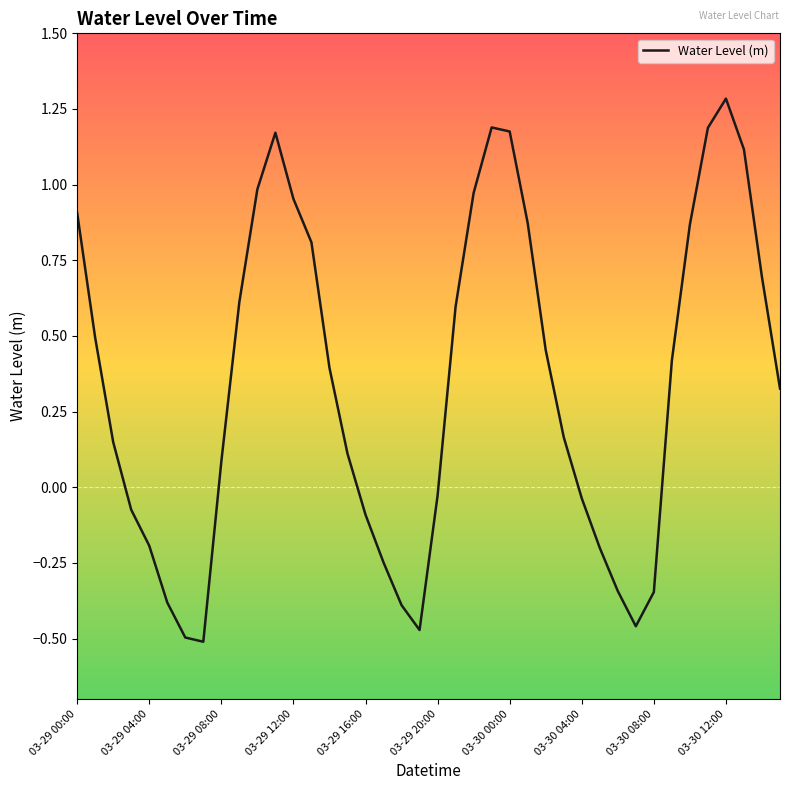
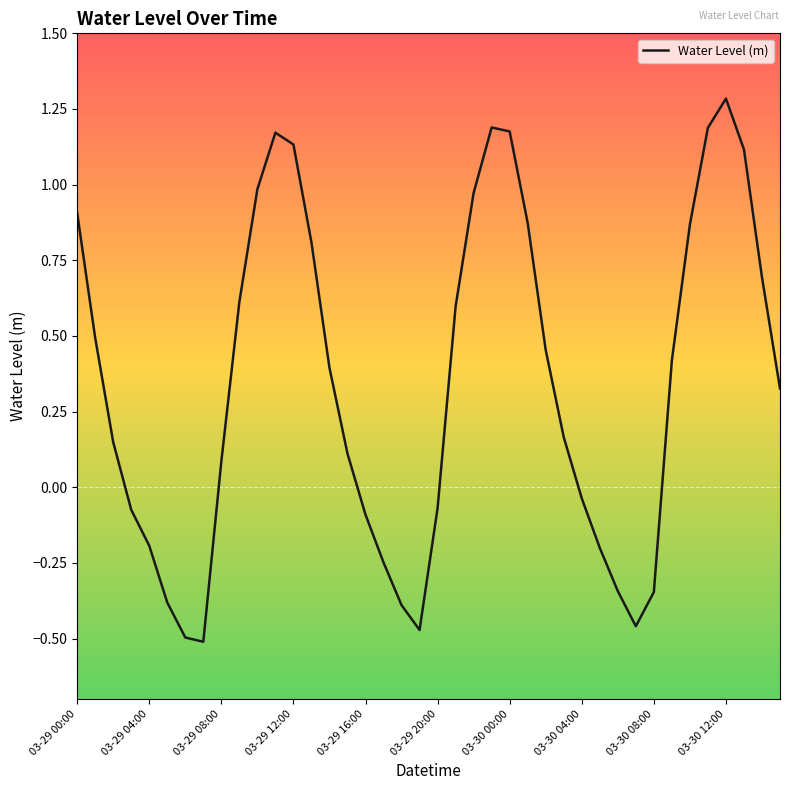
  {
    "03-29 00:00": 0.91,
    "03-29 04:00": -0.19,
    "03-29 08:00": 0.08,
-   "03-29 12:00": 0.95,
+   "03-29 12:00": 1.13,
    "03-29 16:00": -0.09,
-   "03-29 20:00": -0.03,
+   "03-29 20:00": -0.07,
    "03-30 00:00": 1.18,
    "03-30 04:00": -0.04,
    "03-30 08:00": -0.35,
    "03-30 12:00": 1.28
  }
